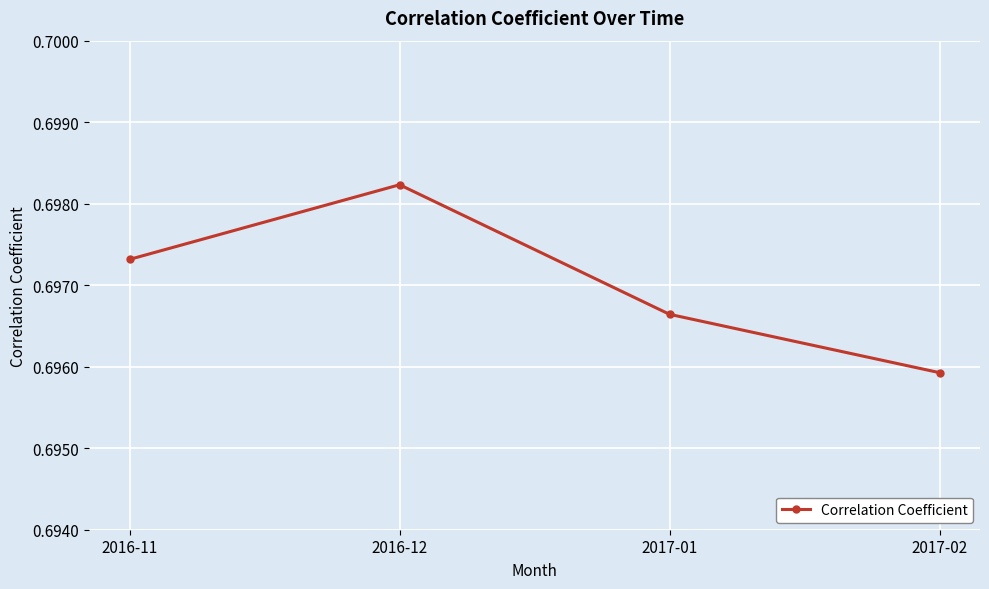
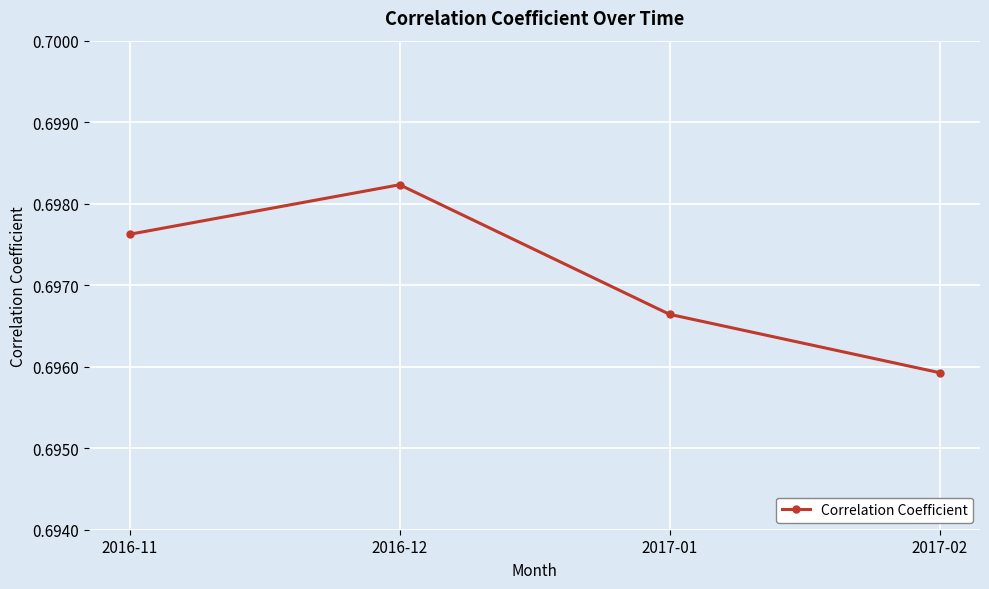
  {
-   "2016-11": 0.6973,
+   "2016-11": 0.6976,
    "2016-12": 0.6982,
    "2017-01": 0.6966,
    "2017-02": 0.6959
  }
